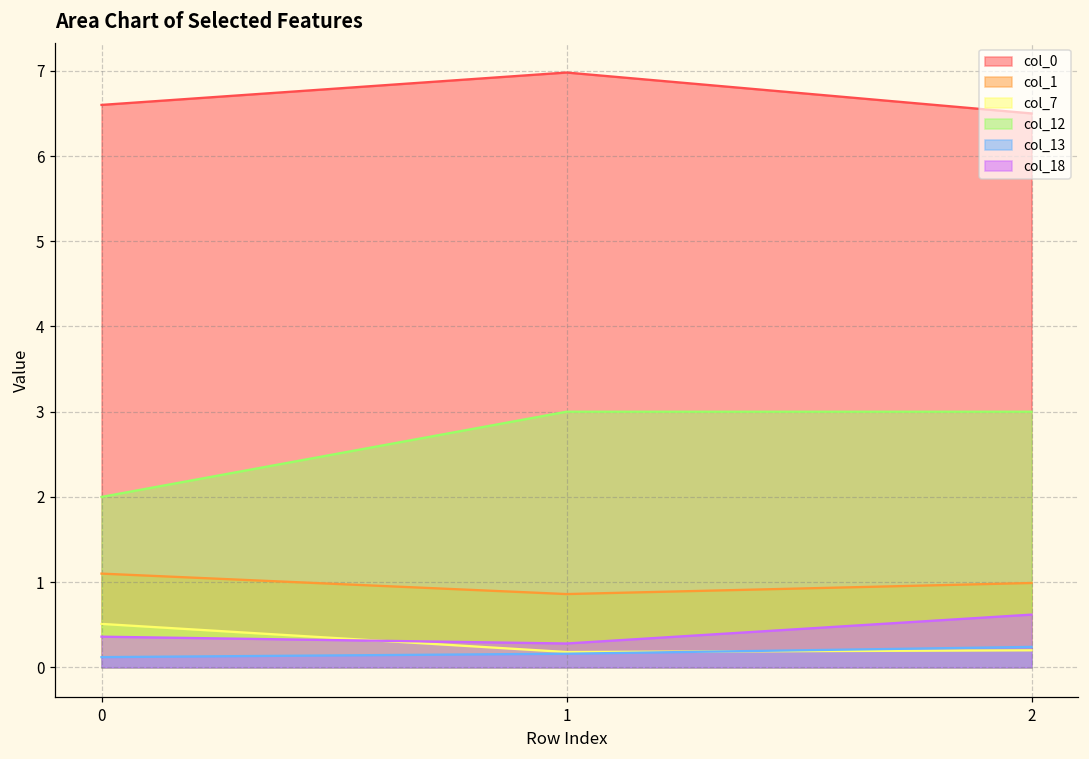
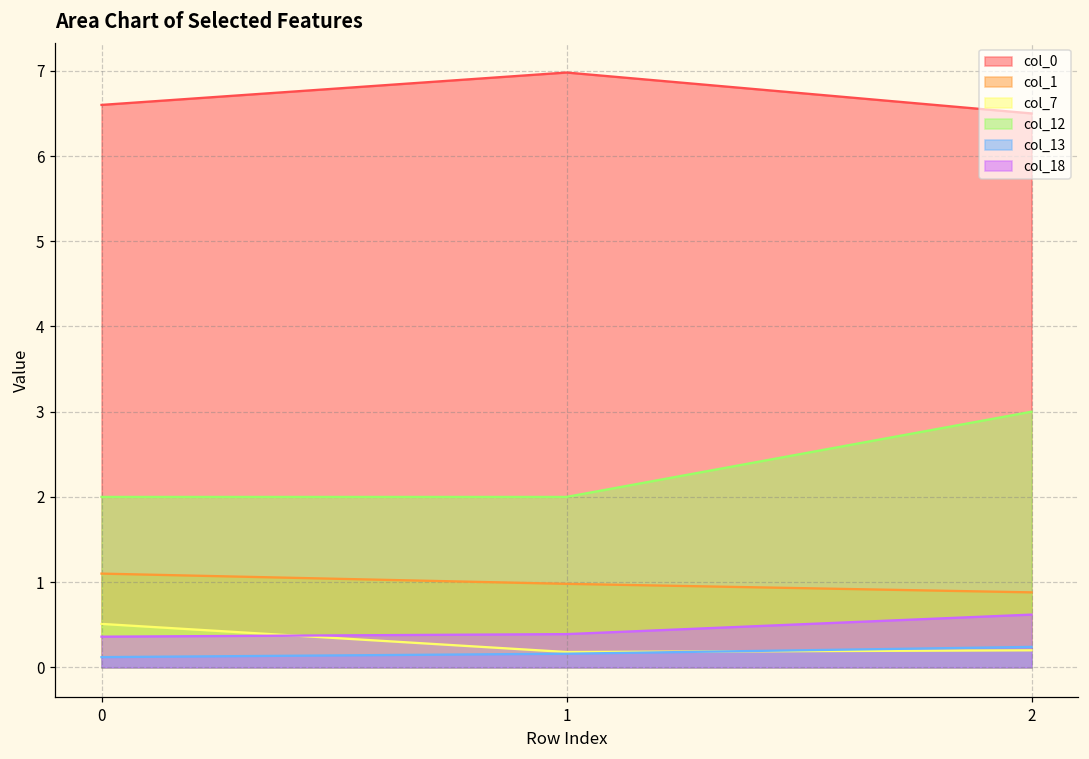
  {
    "col_0": {
      "0": 6.6,
      "1": 7.0
    },
    "col_1": {
      "0": 1.1,
-     "1": 0.9,
-     "2": 1.0
+     "1": 1.0,
+     "2": 0.9
    },
    "col_7": {
      "0": 0.5,
      "2": 0.2
    },
    "col_12": {
      "0": 2,
-     "1": 3,
+     "1": 2,
      "2": 3
    },
    "col_13": {
      "0": 0.1,
      "2": 0.2
    },
    "col_18": {
      "0": 0.4,
-     "1": 0.3,
+     "1": 0.4,
      "2": 0.6
    }
  }
